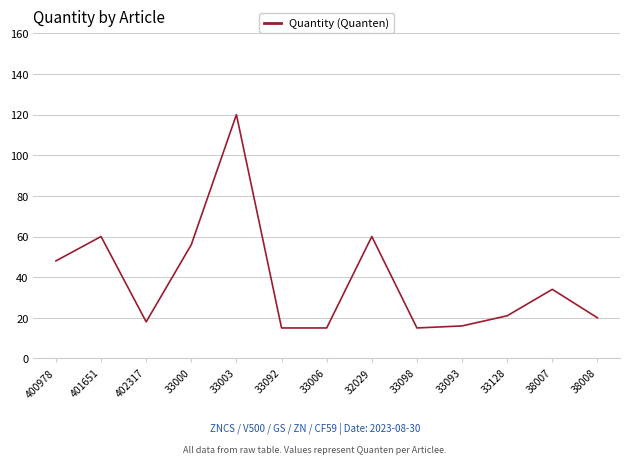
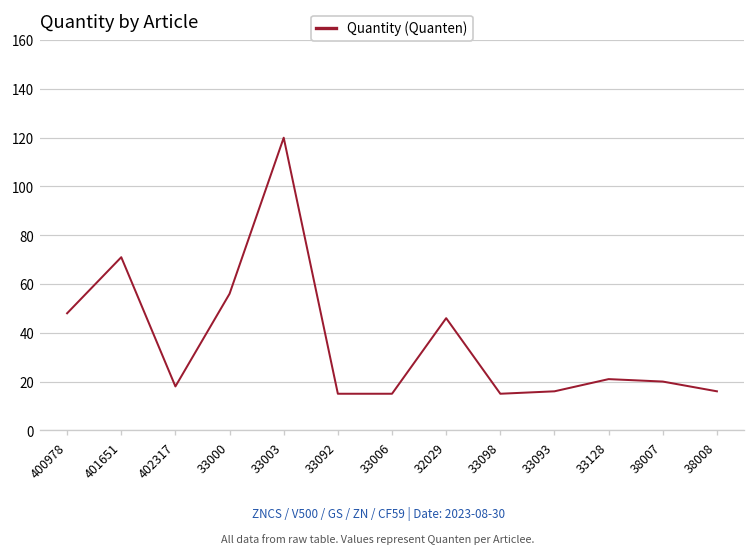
  {
    "400978": 48,
-   "401651": 60,
+   "401651": 71,
    "402317": 18,
    "33000": 56,
    "33003": 120,
    "33092": 15,
    "33006": 15,
-   "32029": 60,
+   "32029": 46,
    "33098": 15,
    "33093": 16,
    "33128": 21,
-   "38007": 34,
-   "38008": 20
+   "38007": 20,
+   "38008": 16
  }
